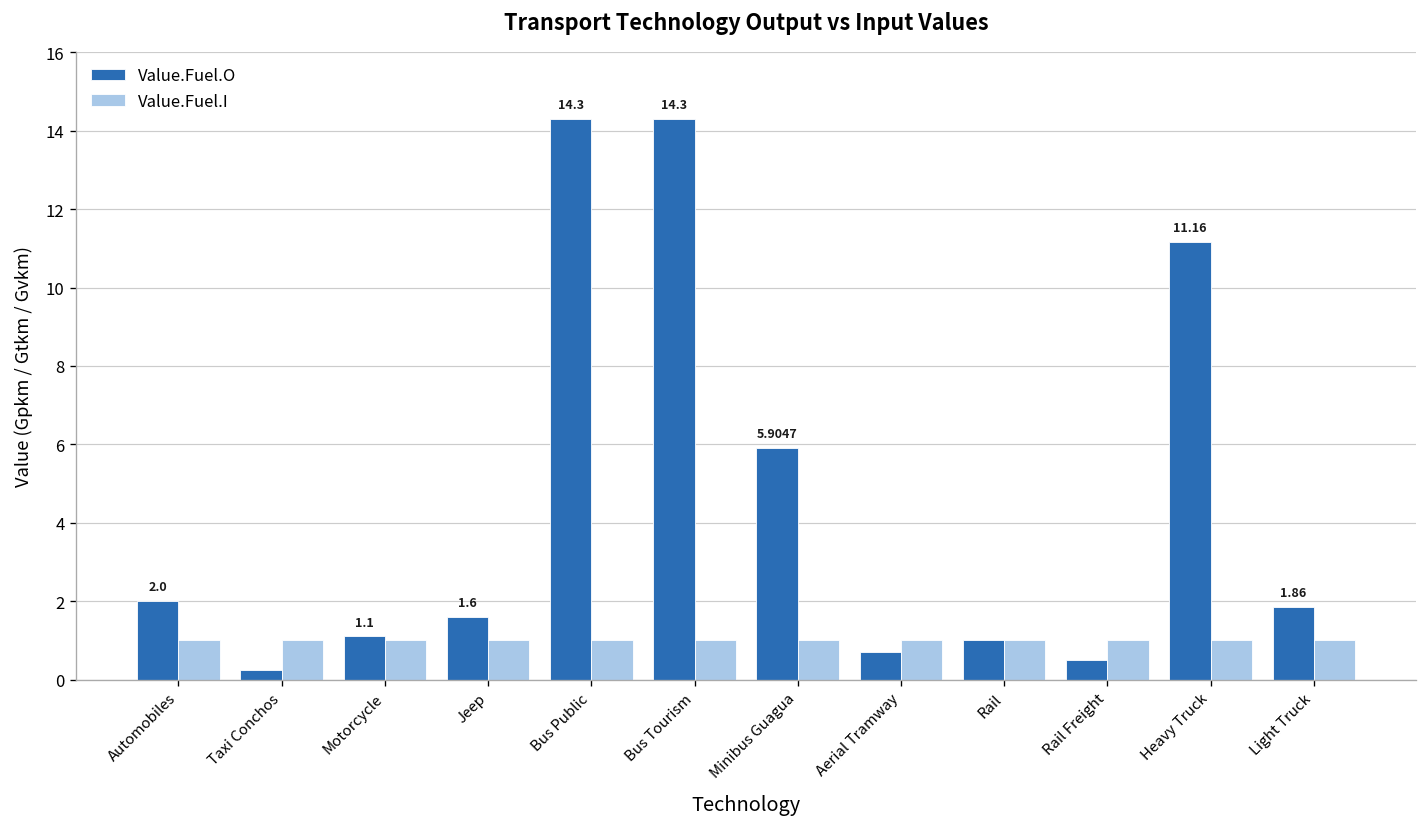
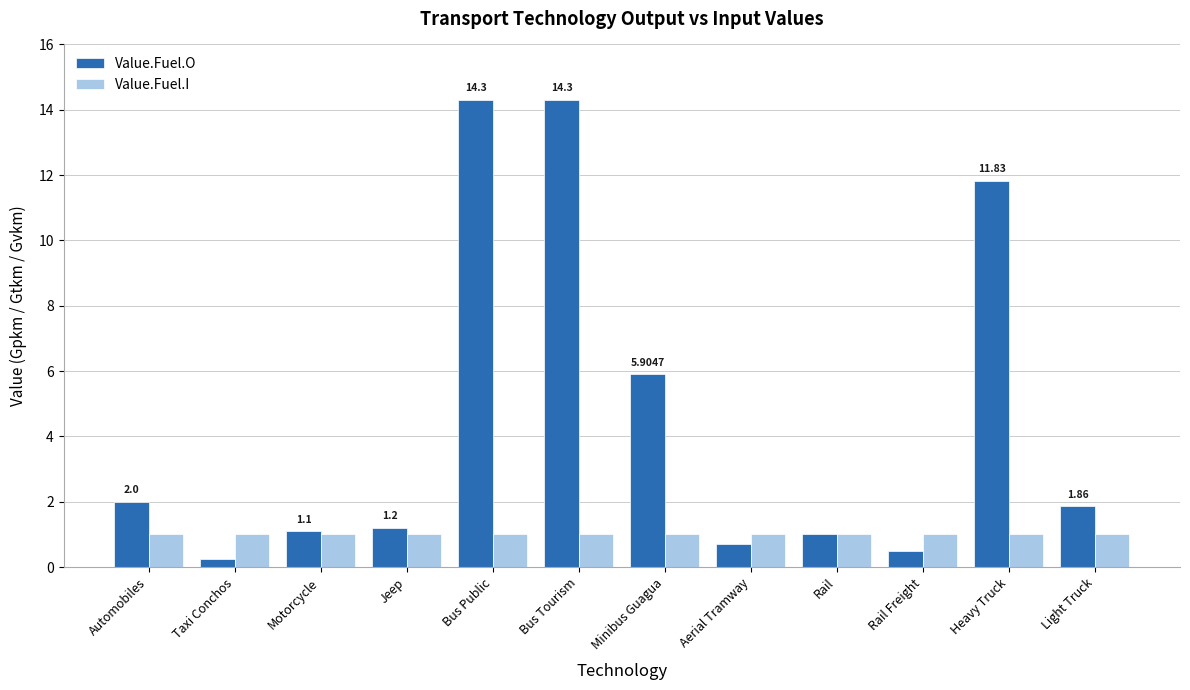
  {
    "Value.Fuel.O": {
      "Automobiles": 2.0,
      "Motorcycle": 1.1,
-     "Jeep": 1.6,
+     "Jeep": 1.2,
      "Bus Public": 14.3,
      "Bus Tourism": 14.3,
      "Minibus Guagua": 5.9047,
-     "Heavy Truck": 11.16,
+     "Heavy Truck": 11.83,
      "Light Truck": 1.86
    },
    "Value.Fuel.I": {
      "Automobiles": 1.0,
      "Taxi Conchos": 1.0,
      "Motorcycle": 1.0,
      "Jeep": 1.0,
      "Bus Public": 1.0,
      "Bus Tourism": 1.0,
      "Minibus Guagua": 1.0,
      "Aerial Tramway": 1.0,
      "Rail": 1.0,
      "Rail Freight": 1.0,
      "Heavy Truck": 1.0,
      "Light Truck": 1.0
    }
  }
